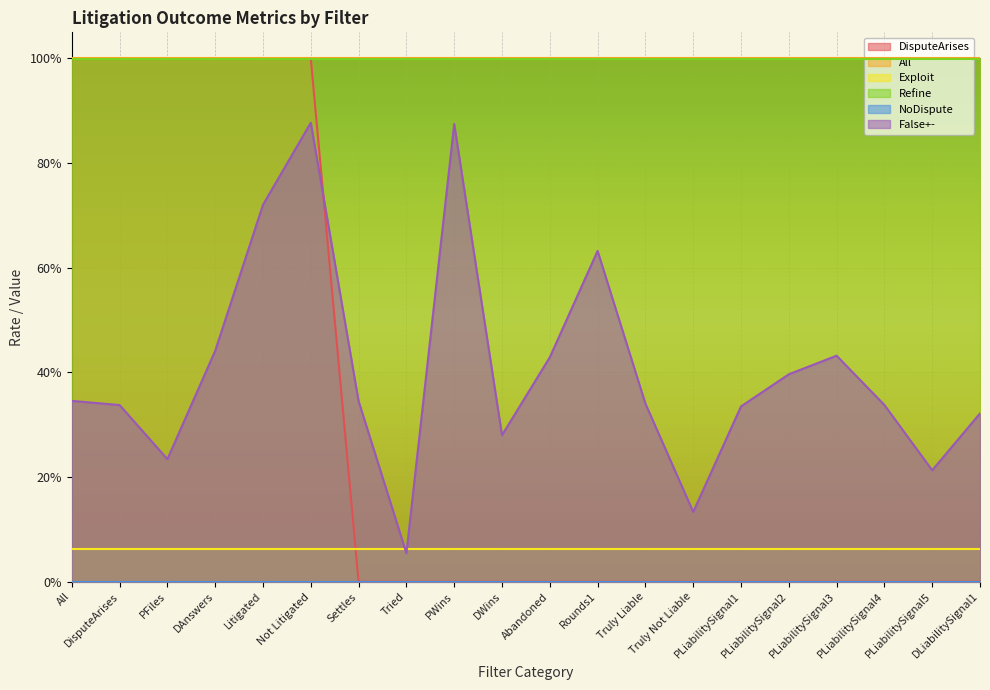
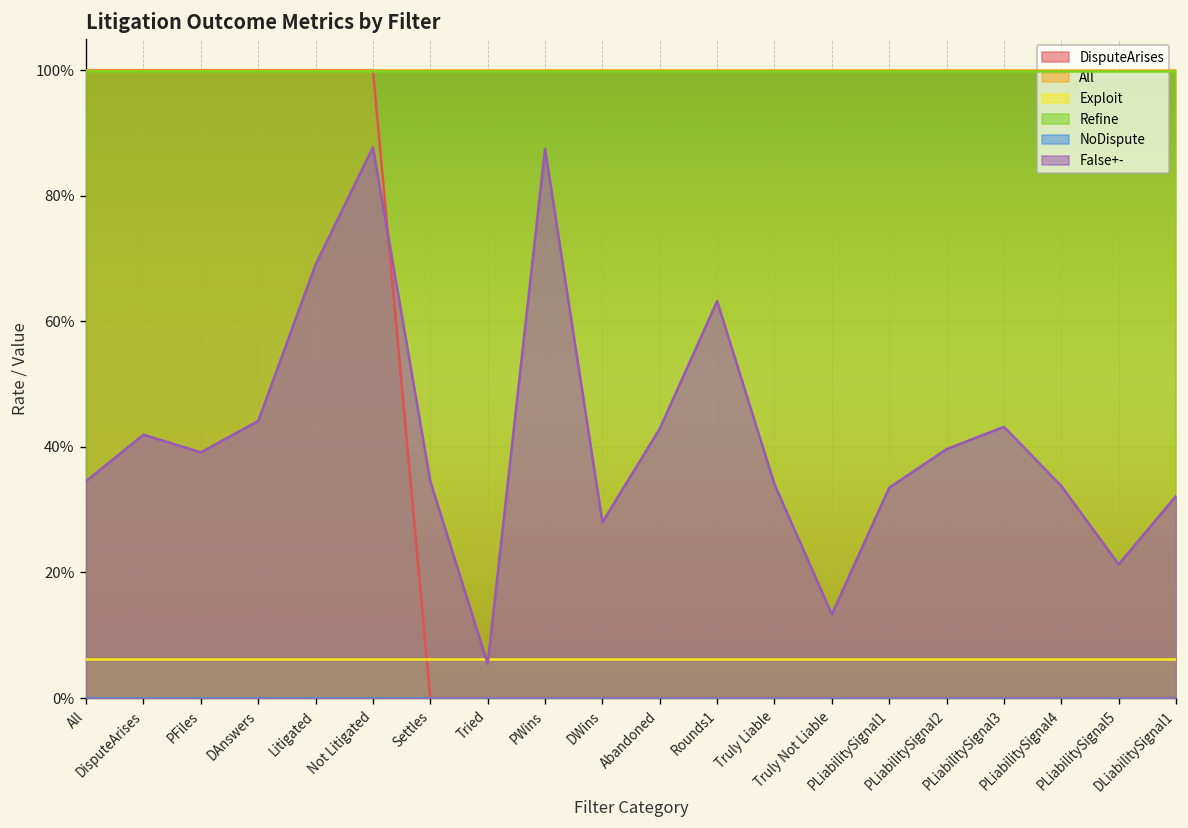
  {
    "NoDispute": {
      "All": "0%",
      "DisputeArises": "0%",
      "PFiles": "0%",
      "DAnswers": "0%",
      "Litigated": "0%",
      "Not Litigated": "0%"
    },
    "False+-": {
      "All": "35%",
-     "DisputeArises": "34%",
-     "PFiles": "23%",
+     "DisputeArises": "42%",
+     "PFiles": "39%",
      "DAnswers": "44%",
-     "Litigated": "72%",
+     "Litigated": "69%",
      "Not Litigated": "88%",
      "Settles": "35%",
      "Tried": "5%",
      "PWins": "87%",
      "DWins": "28%",
      "Abandoned": "43%",
      "Rounds1": "63%",
      "Truly Liable": "34%",
      "Truly Not Liable": "13%",
      "PLiabilitySignal1": "34%",
      "PLiabilitySignal2": "40%",
      "PLiabilitySignal3": "43%",
      "PLiabilitySignal4": "34%",
      "PLiabilitySignal5": "21%",
      "DLiabilitySignal1": "32%"
    }
  }
